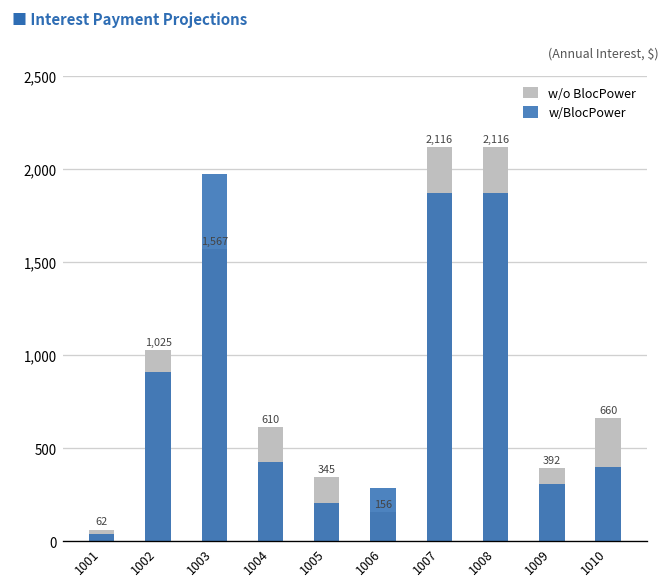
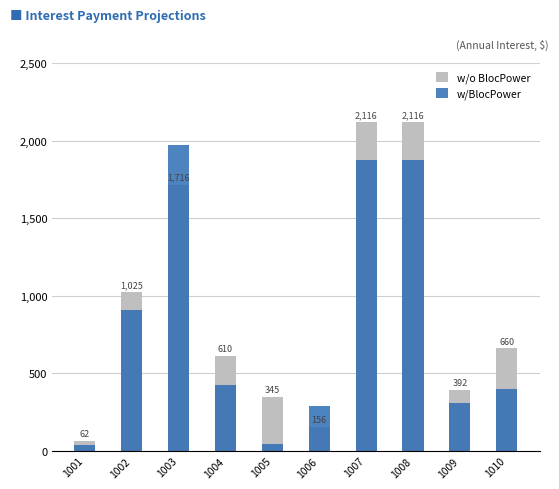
  {
    "w/o BlocPower": {
      "1001": "62",
      "1002": "1,025",
-     "1003": "1,567",
+     "1003": "1,716",
      "1004": "610",
      "1005": "345",
      "1007": "2,116",
      "1008": "2,116",
      "1009": "392",
      "1010": "660"
    },
    "w/BlocPower": {
-     "1005": "210"
+     "1005": "50"
    }
  }
